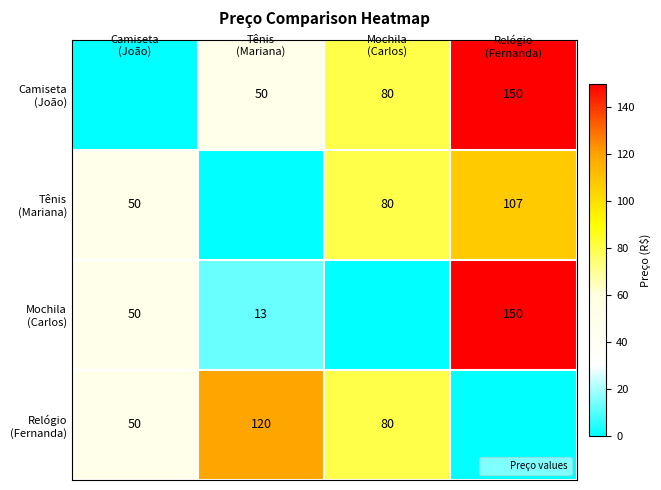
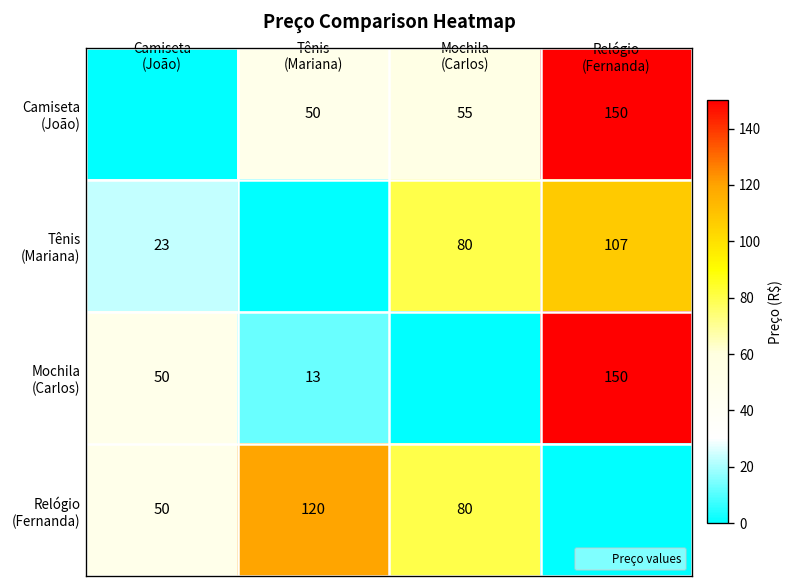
  {
    "Camiseta (João)": {
      "Tênis (Mariana)": 50,
-     "Mochila (Carlos)": 80,
+     "Mochila (Carlos)": 55,
      "Relógio (Fernanda)": 150
    },
    "Tênis (Mariana)": {
-     "Camiseta (João)": 50,
+     "Camiseta (João)": 23,
      "Mochila (Carlos)": 80,
      "Relógio (Fernanda)": 107
    },
    "Mochila (Carlos)": {
      "Camiseta (João)": 50,
      "Tênis (Mariana)": 13,
      "Relógio (Fernanda)": 150
    },
    "Relógio (Fernanda)": {
      "Camiseta (João)": 50,
      "Tênis (Mariana)": 120,
      "Mochila (Carlos)": 80
    }
  }
